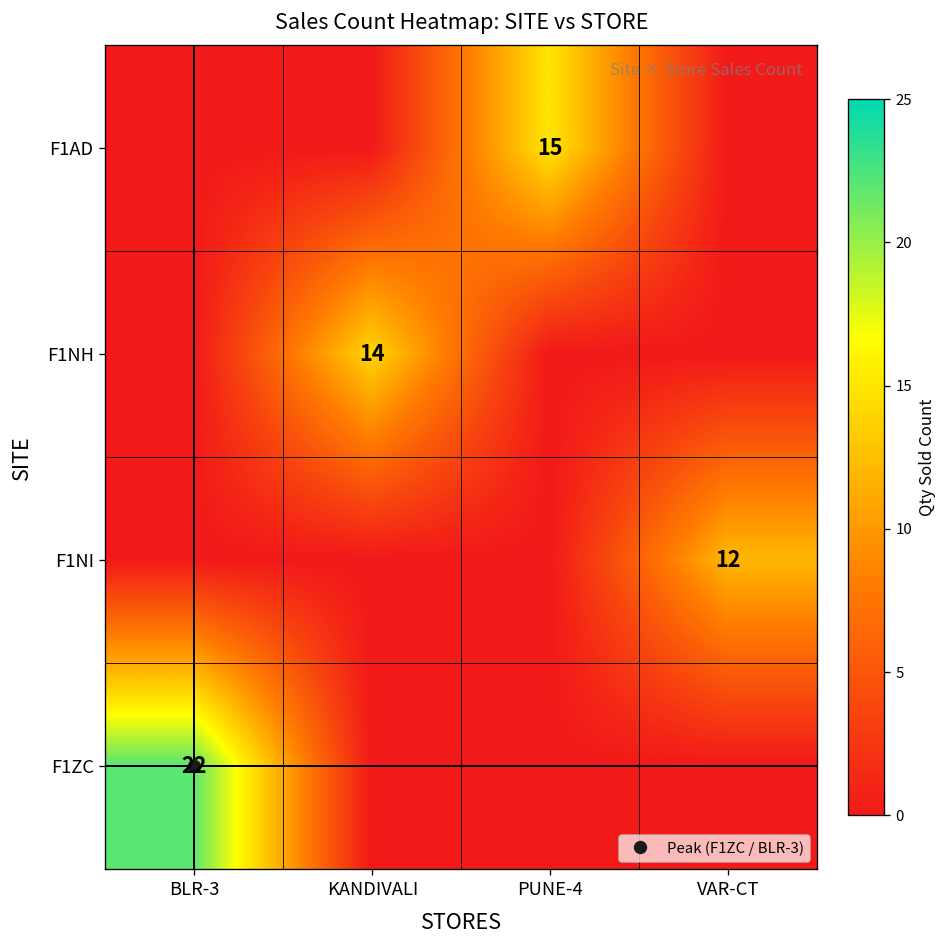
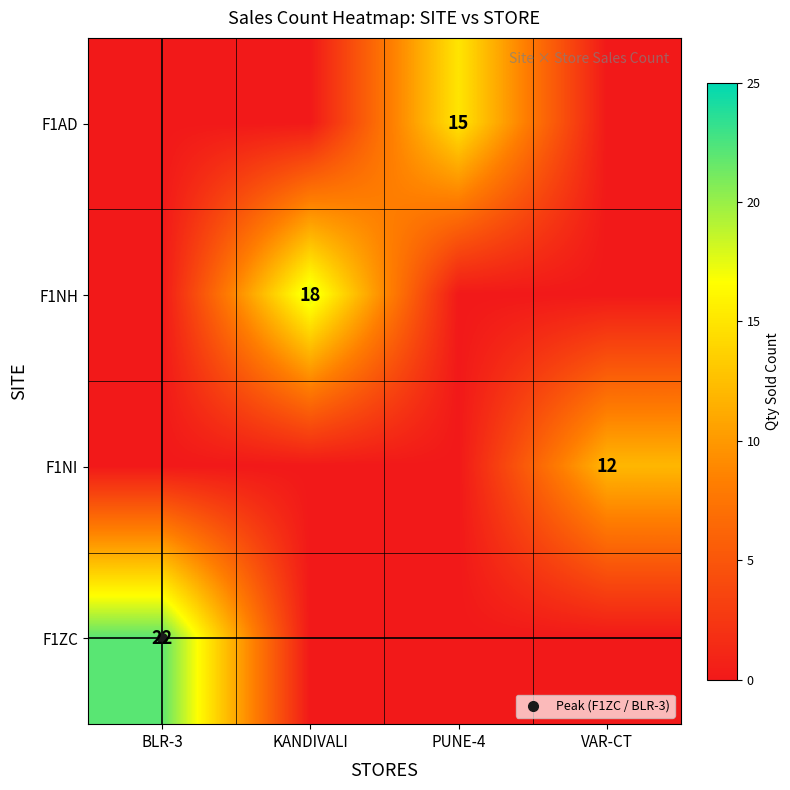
  {
    "F1AD": {
      "PUNE-4": 15
    },
    "F1NH": {
-     "KANDIVALI": 14
+     "KANDIVALI": 18
    },
    "F1NI": {
      "VAR-CT": 12
    }
  }
